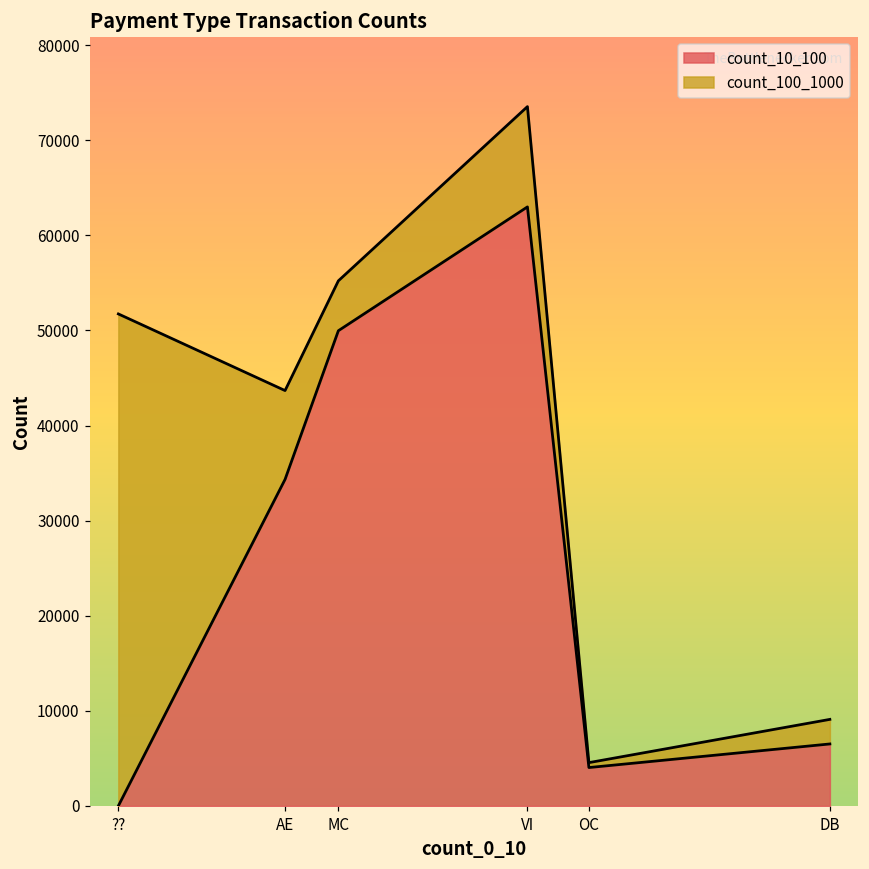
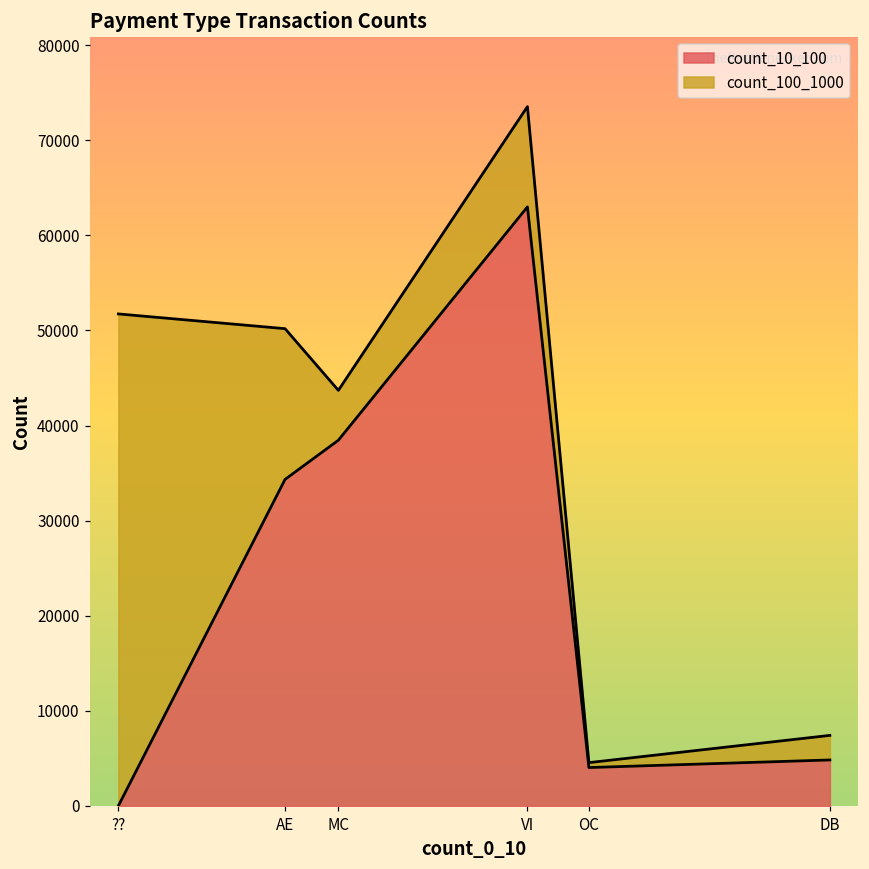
  {
    "count_10_100": {
      "??": 0,
      "AE": 34000,
-     "MC": 50000,
+     "MC": 38000,
      "VI": 63000,
      "OC": 4000,
-     "DB": 7000
+     "DB": 5000
    },
    "count_100_1000": {
      "??": 52000,
-     "AE": 9000,
+     "AE": 16000,
      "MC": 5000,
      "VI": 11000,
      "OC": 1000,
      "DB": 3000
    }
  }
